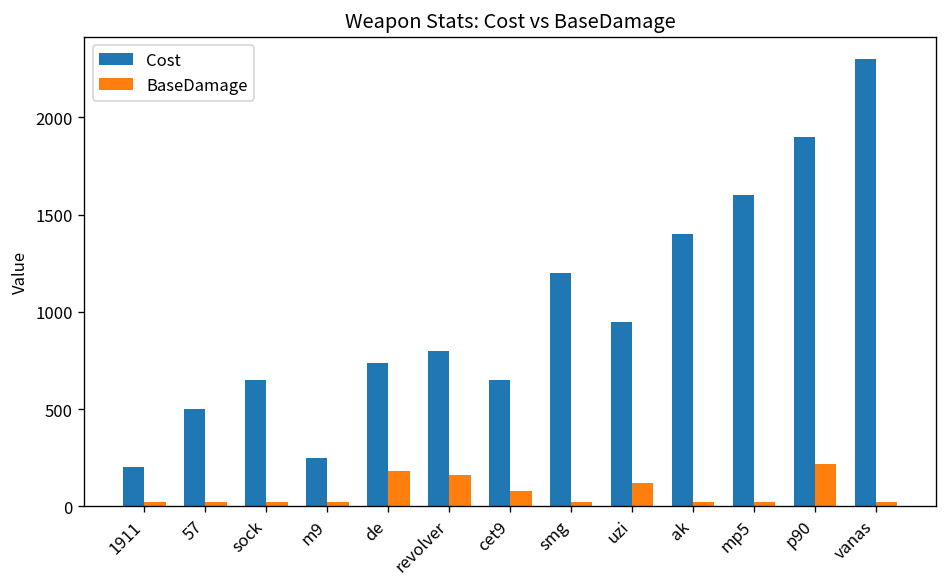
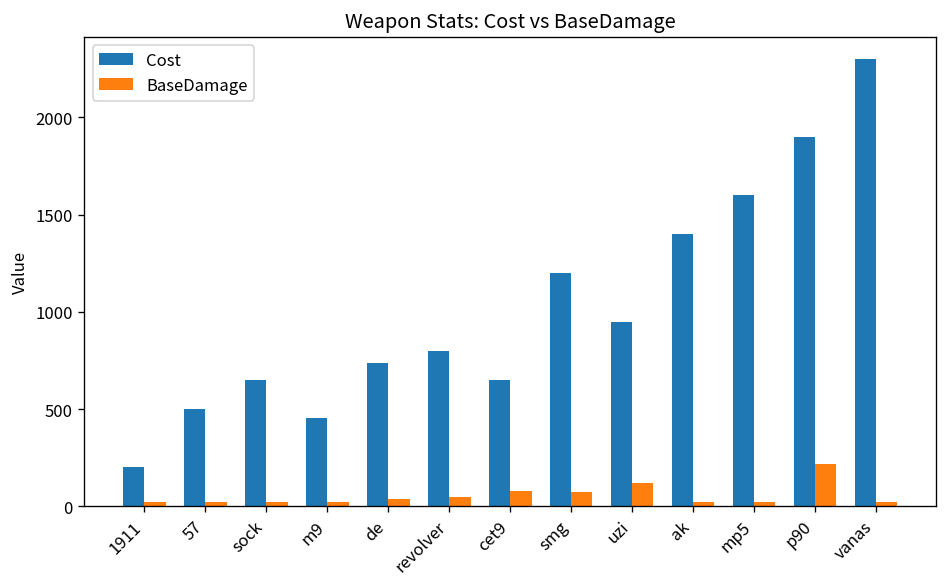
  {
    "Cost": {
      "1911": 200,
      "57": 500,
      "sock": 650,
-     "m9": 250,
+     "m9": 460,
      "de": 740,
      "revolver": 800,
      "cet9": 650,
      "smg": 1200,
      "uzi": 950,
      "ak": 1400,
      "mp5": 1600,
      "p90": 1900,
      "vanas": 2300
    },
    "BaseDamage": {
      "1911": 30,
      "57": 20,
      "sock": 20,
      "m9": 20,
-     "de": 180,
-     "revolver": 160,
+     "de": 40,
+     "revolver": 50,
      "cet9": 80,
-     "smg": 30,
+     "smg": 80,
      "uzi": 120,
      "ak": 20,
      "mp5": 20,
      "p90": 220,
      "vanas": 20
    }
  }
